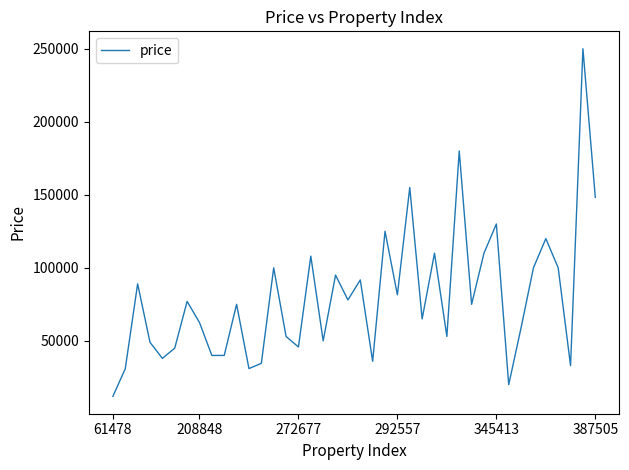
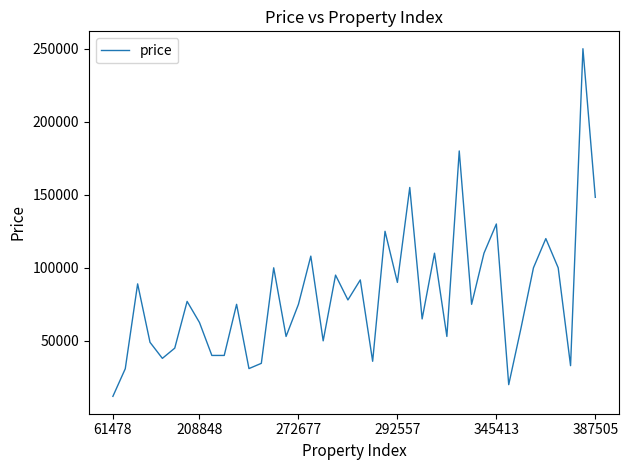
  {
    "61478": 12000,
    "208848": 63000,
-   "272677": 46000,
-   "292557": 82000,
+   "272677": 75000,
+   "292557": 90000,
    "345413": 130000,
    "387505": 148000
  }
